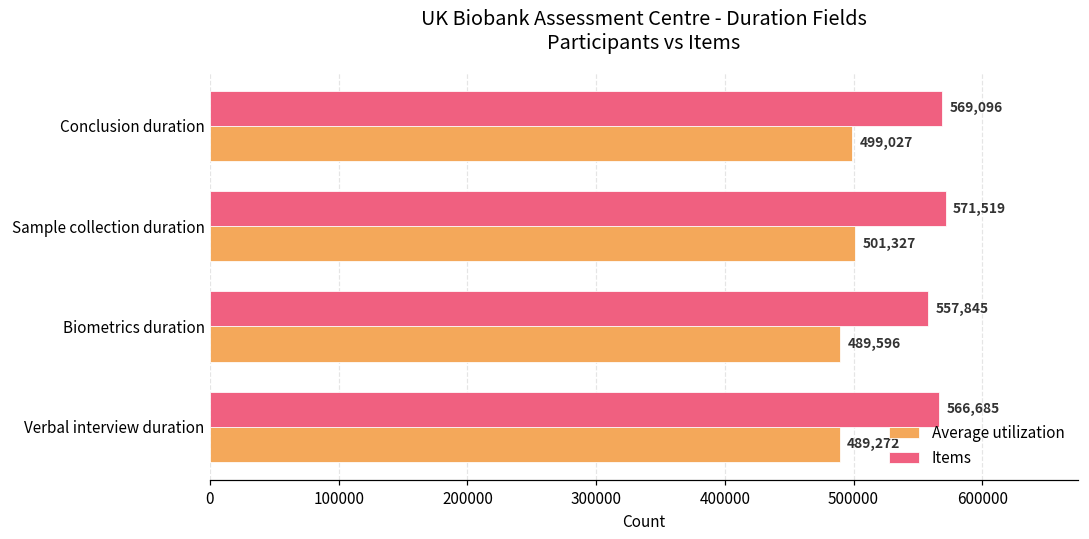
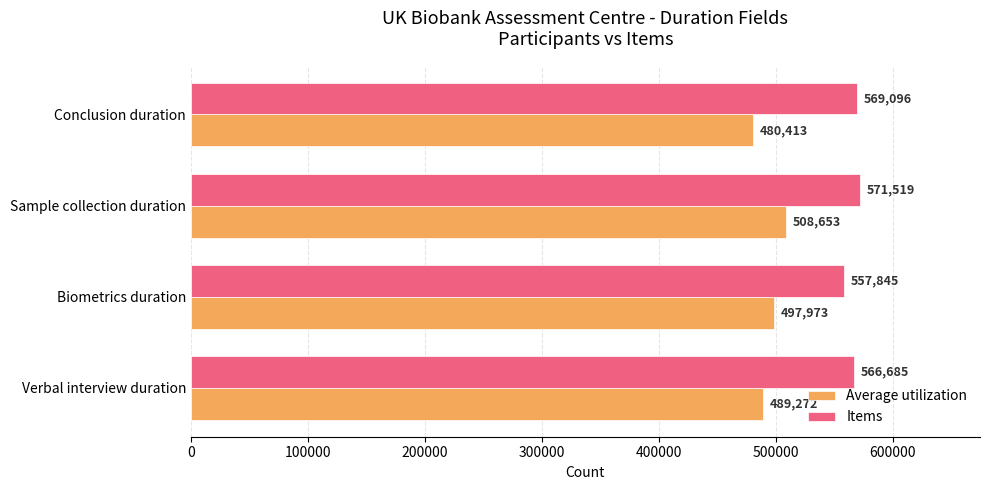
  {
    "Average utilization": {
-     "Conclusion duration": "499,027",
-     "Sample collection duration": "501,327",
-     "Biometrics duration": "489,596",
+     "Conclusion duration": "480,413",
+     "Sample collection duration": "508,653",
+     "Biometrics duration": "497,973",
      "Verbal interview duration": "489,272"
    },
    "Items": {
      "Conclusion duration": "569,096",
      "Sample collection duration": "571,519",
      "Biometrics duration": "557,845",
      "Verbal interview duration": "566,685"
    }
  }
